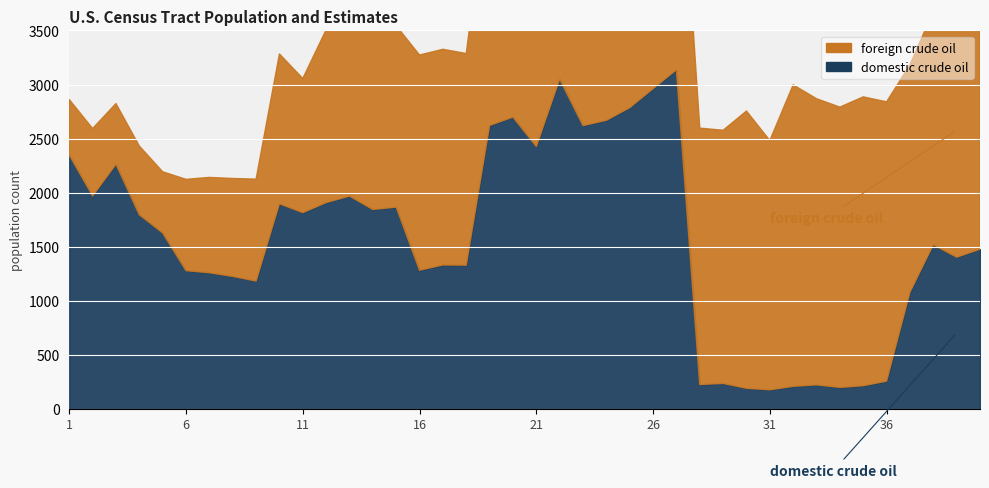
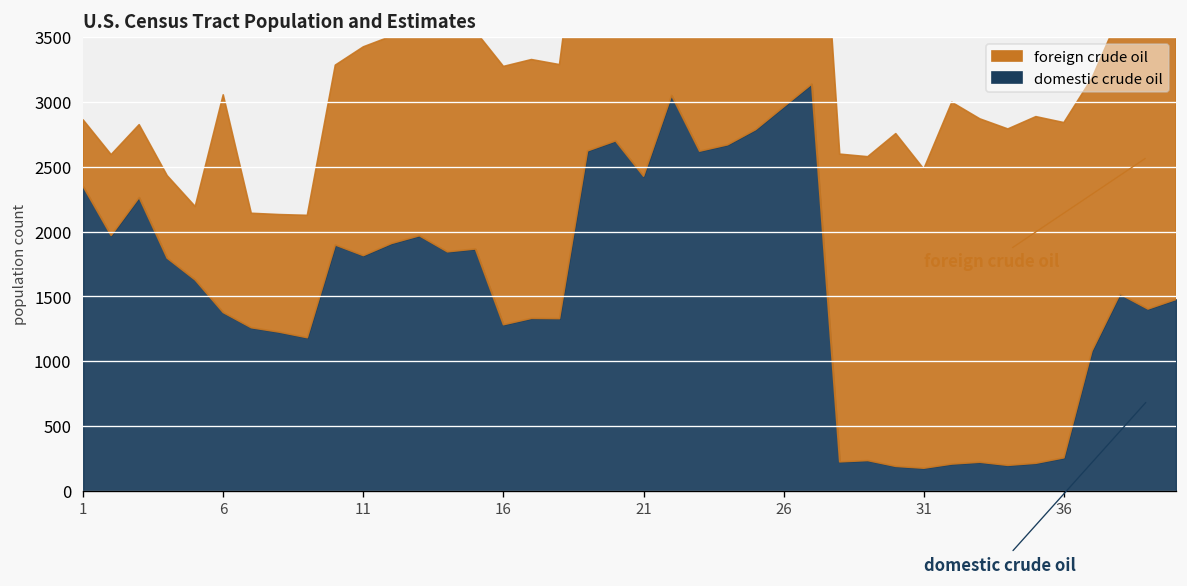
  {
    "domestic crude oil": {
      "1": 2350,
-     "6": 1280,
+     "6": 1380,
      "11": 1820,
      "16": 1280,
      "21": 2430,
      "26": 2960,
      "31": 180,
      "36": 260
    },
    "foreign crude oil": {
      "1": 510,
-     "6": 850,
-     "11": 1240,
+     "6": 1680,
+     "11": 1610,
      "16": 1990,
      "31": 2310,
      "36": 2580
    }
  }
